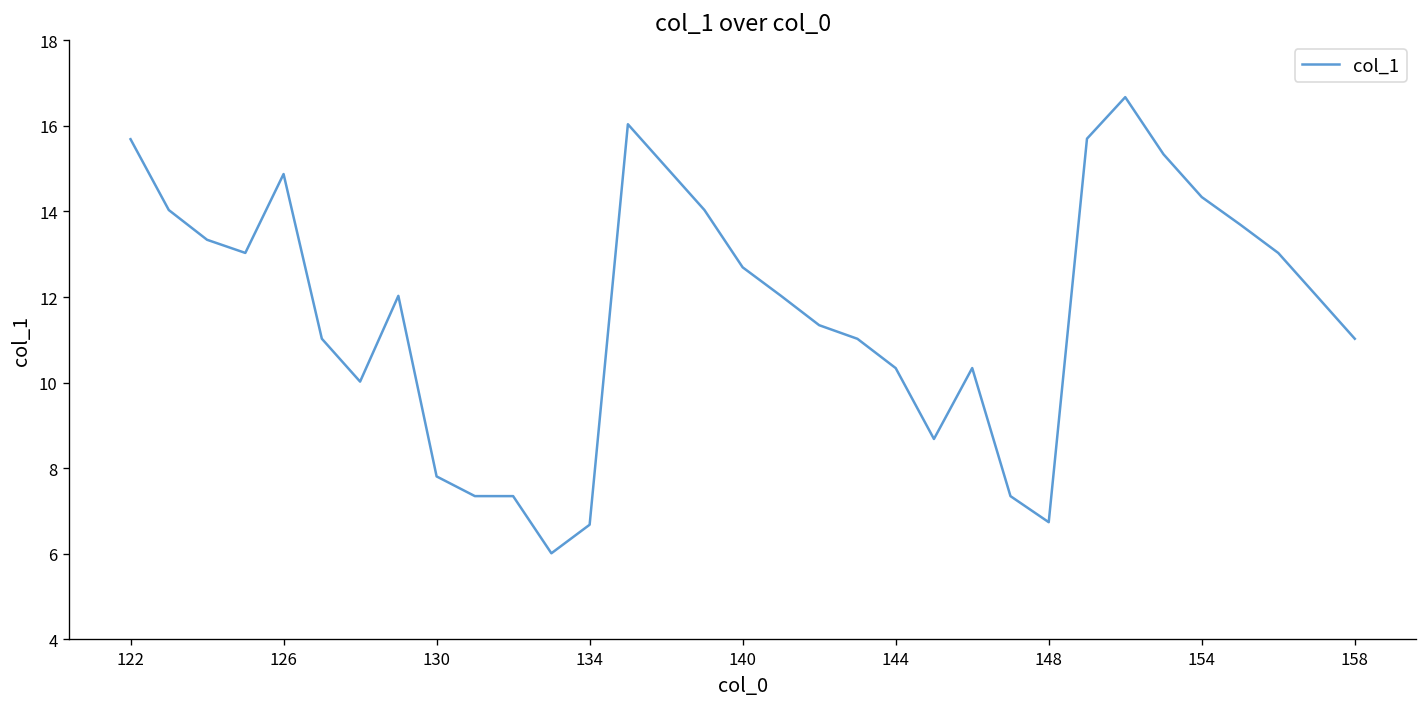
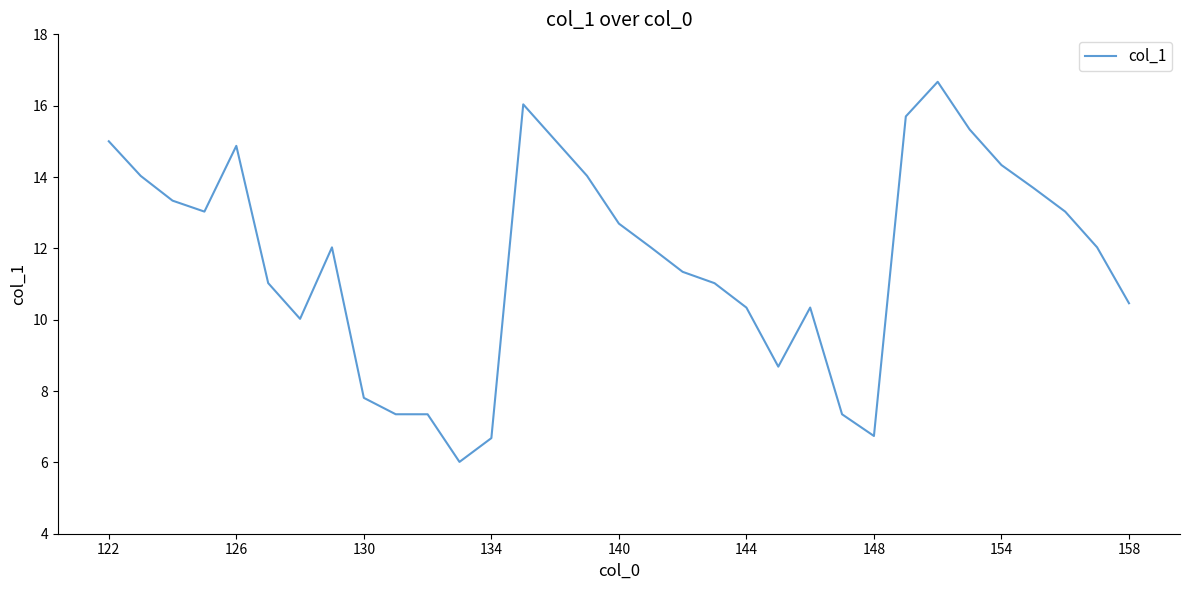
  {
-   "122": 15.7,
+   "122": 15.0,
    "126": 14.9,
    "130": 7.8,
    "134": 6.7,
    "140": 12.7,
    "144": 10.3,
    "148": 6.7,
    "154": 14.3,
-   "158": 11.0
+   "158": 10.5
  }
